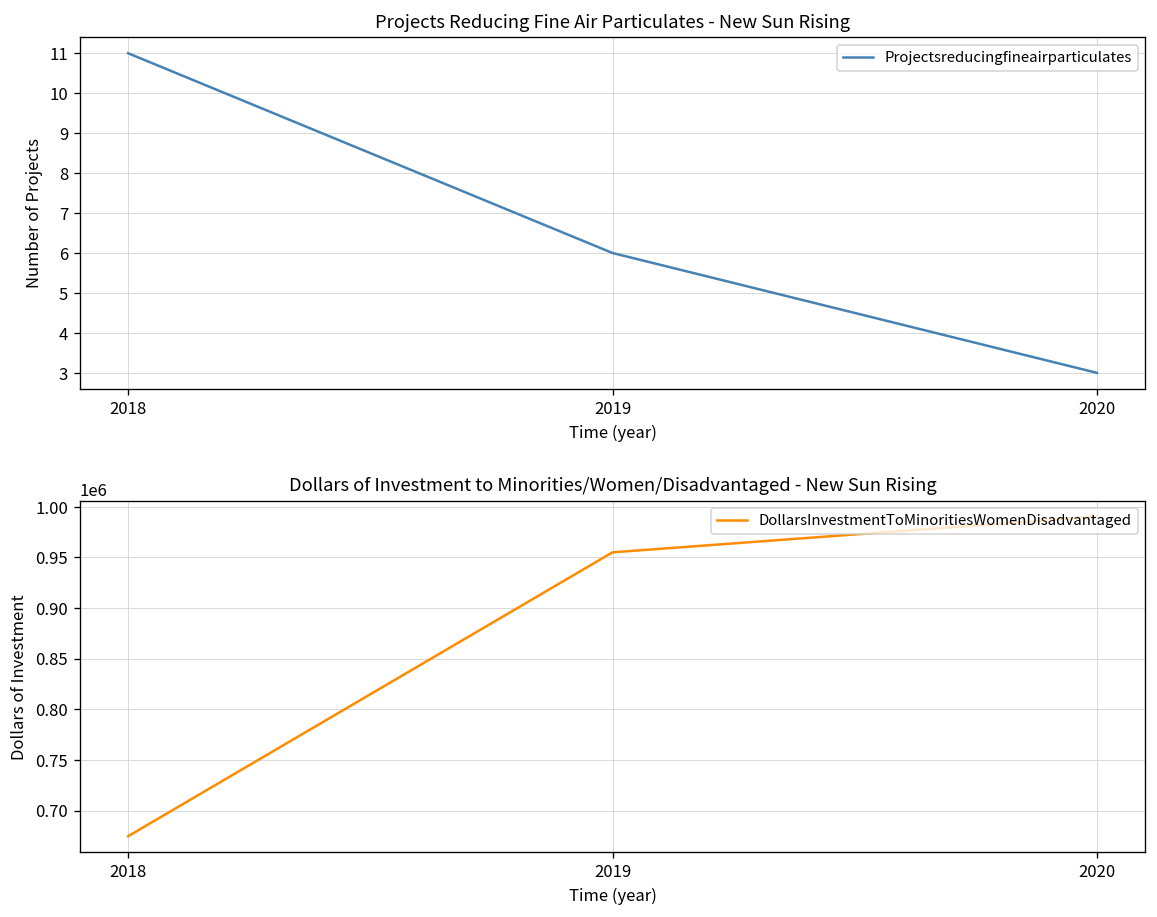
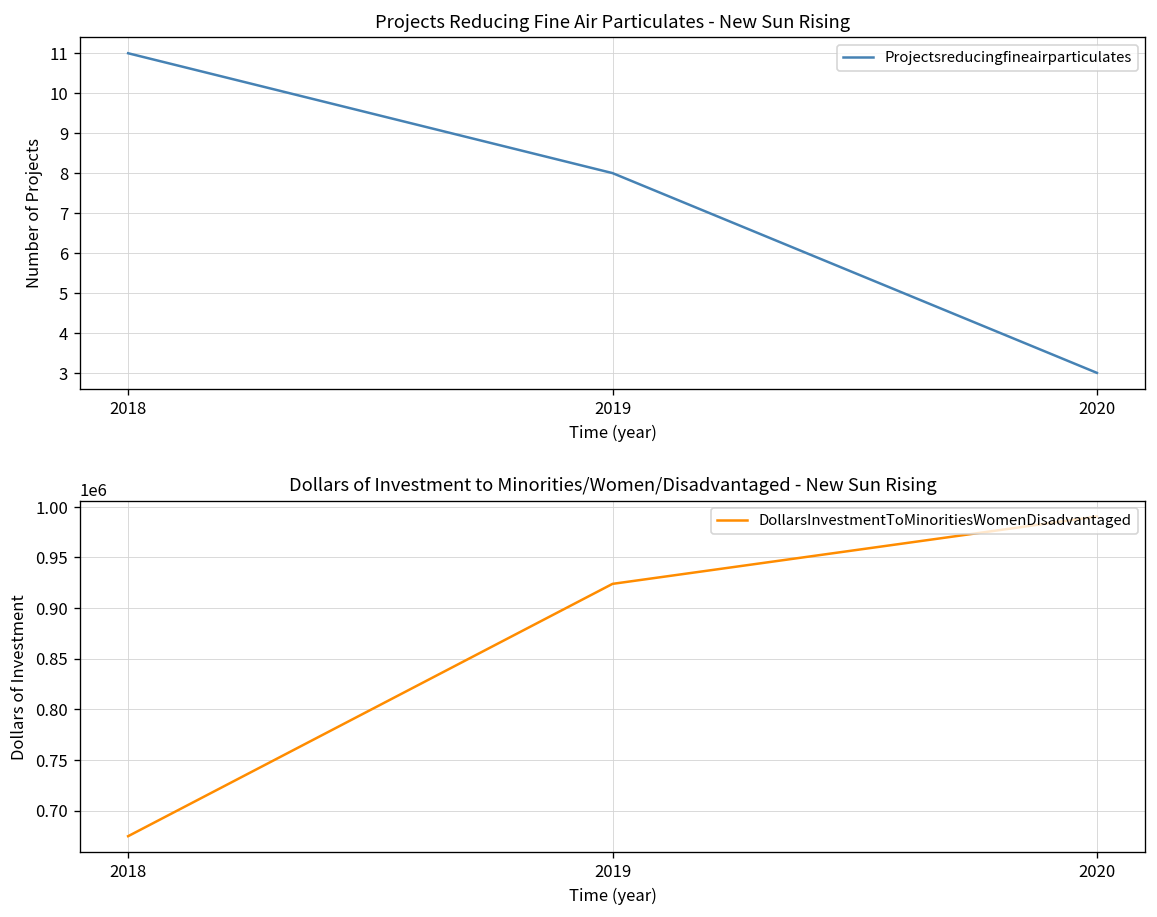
  {
    "Projects Reducing Fine Air Particulates - New Sun Rising": {
      "2018": 11,
-     "2019": 6,
+     "2019": 8,
      "2020": 3
    },
    "Dollars of Investment to Minorities/Women/Disadvantaged - New Sun Rising": {
      "2018": 670000,
-     "2019": 950000
+     "2019": 920000
    }
  }
